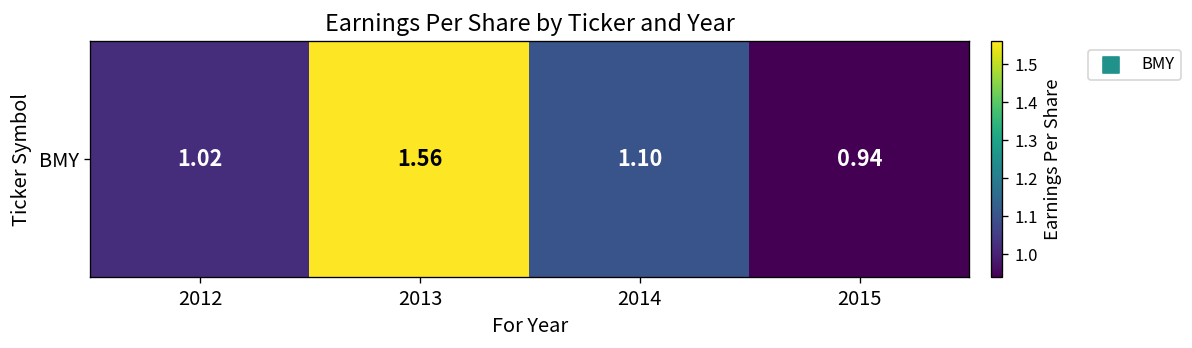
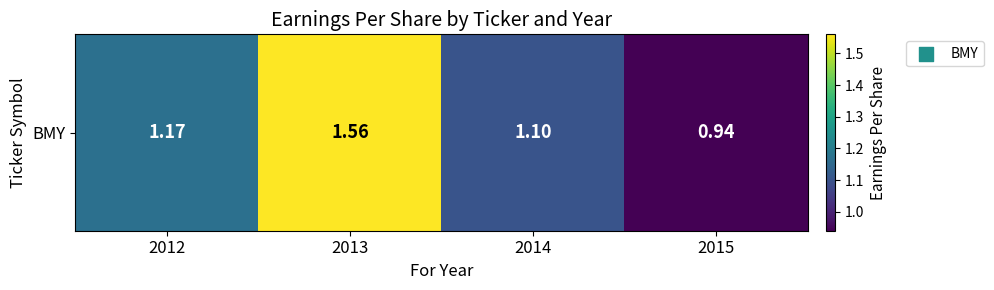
  {
    "BMY": {
-     "2012": 1.02,
+     "2012": 1.17,
      "2013": 1.56,
      "2014": 1.10,
      "2015": 0.94
    }
  }
